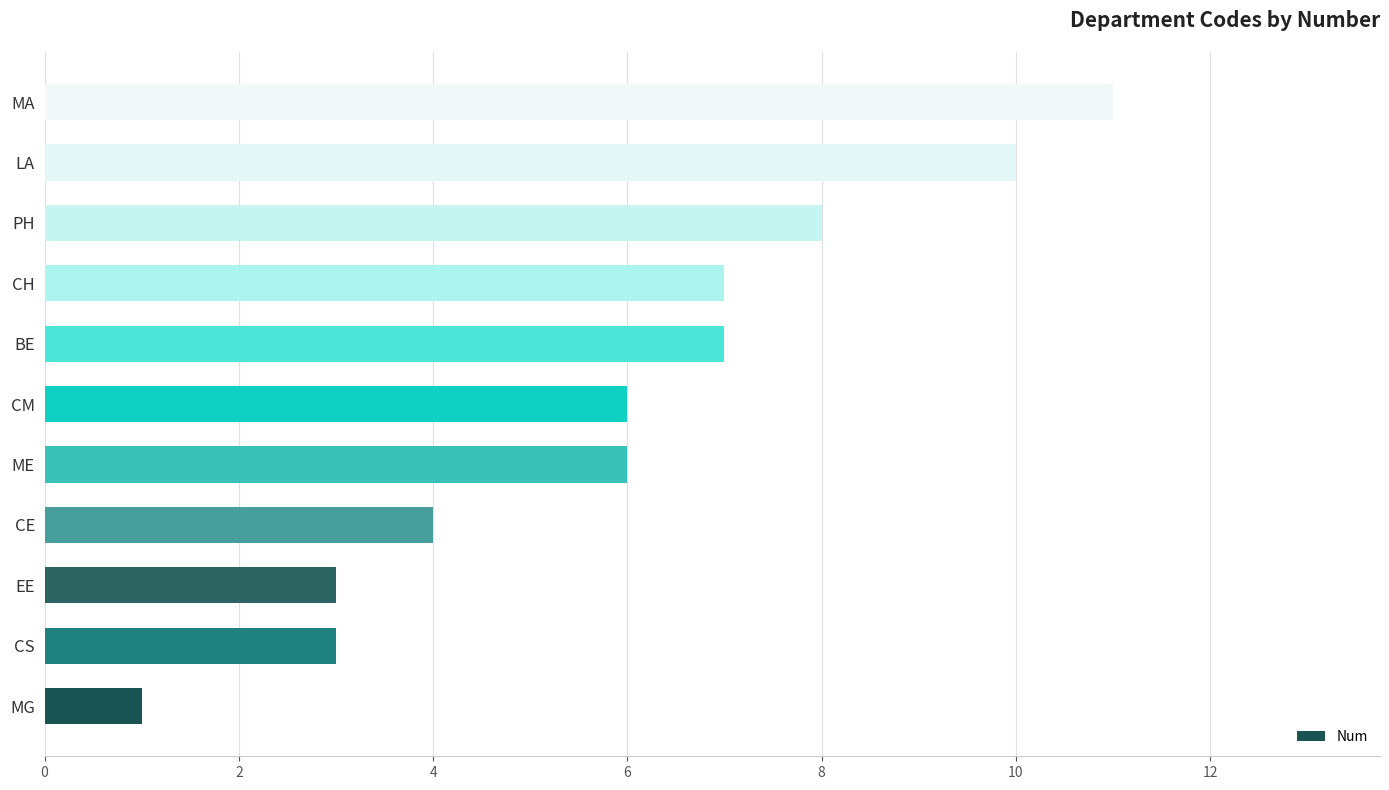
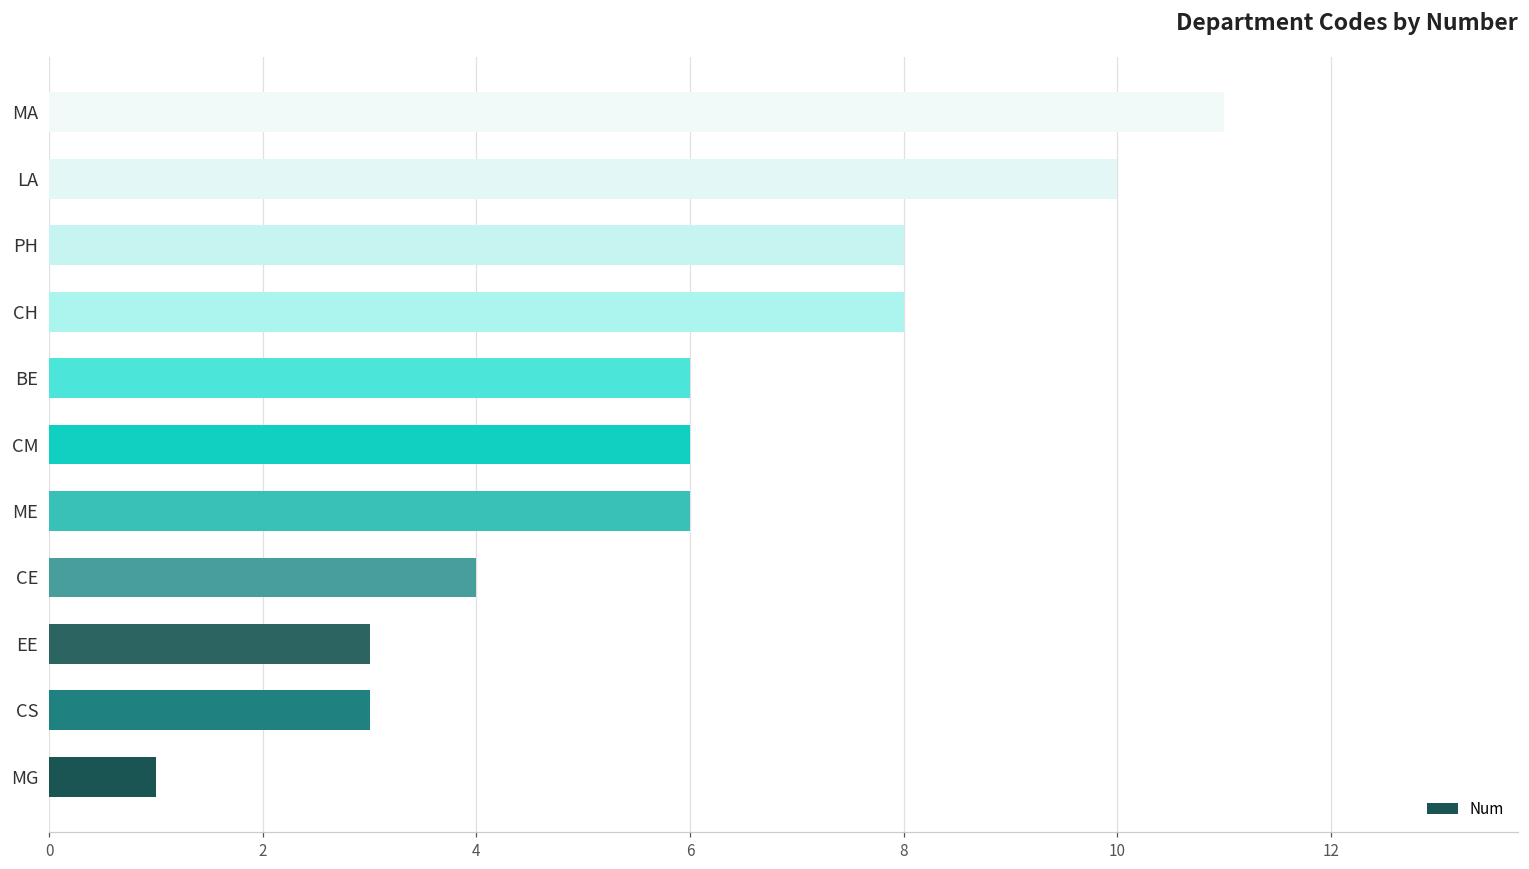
  {
    "MA": 11,
    "LA": 10,
    "PH": 8,
-   "CH": 7,
-   "BE": 7,
+   "CH": 8,
+   "BE": 6,
    "CM": 6,
    "ME": 6,
    "CE": 4,
    "EE": 3,
    "CS": 3,
    "MG": 1
  }
